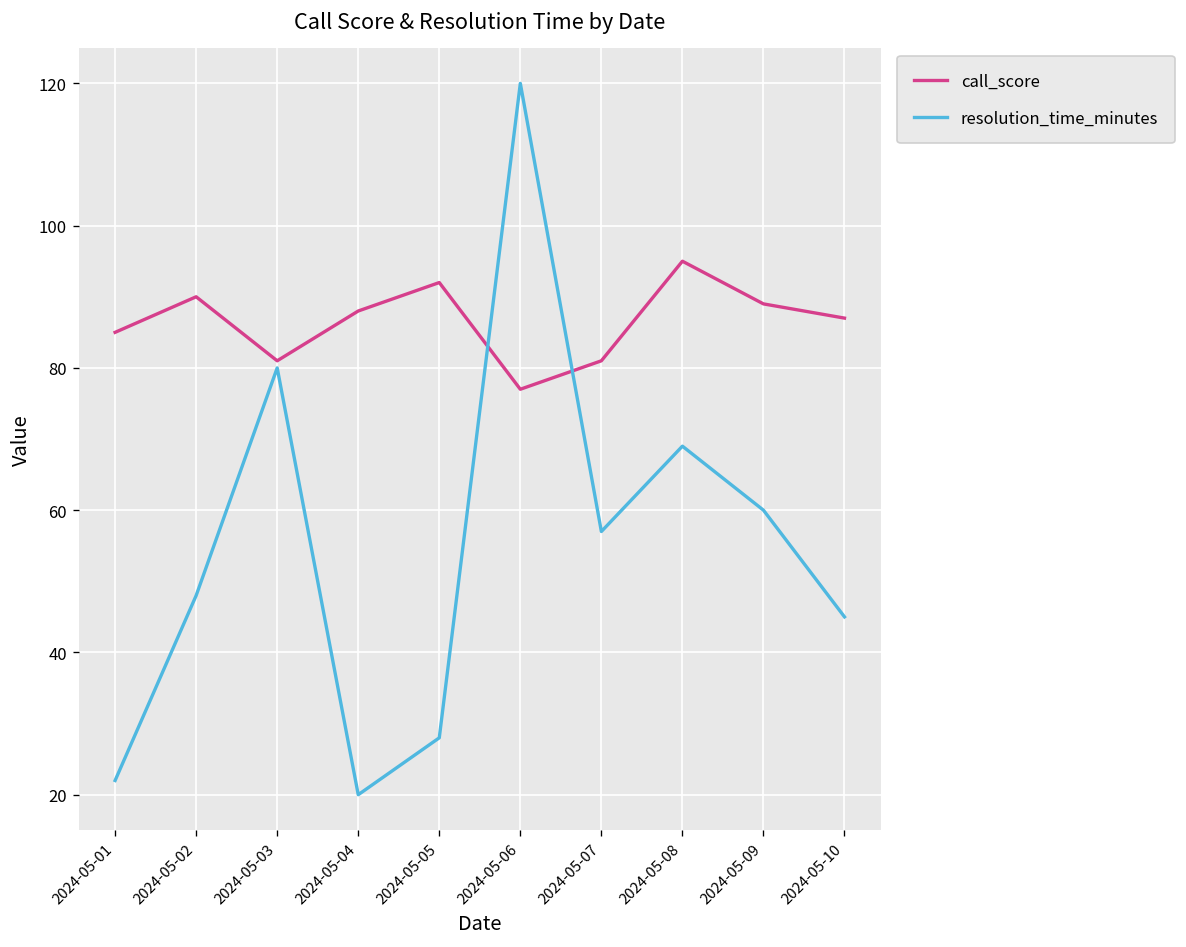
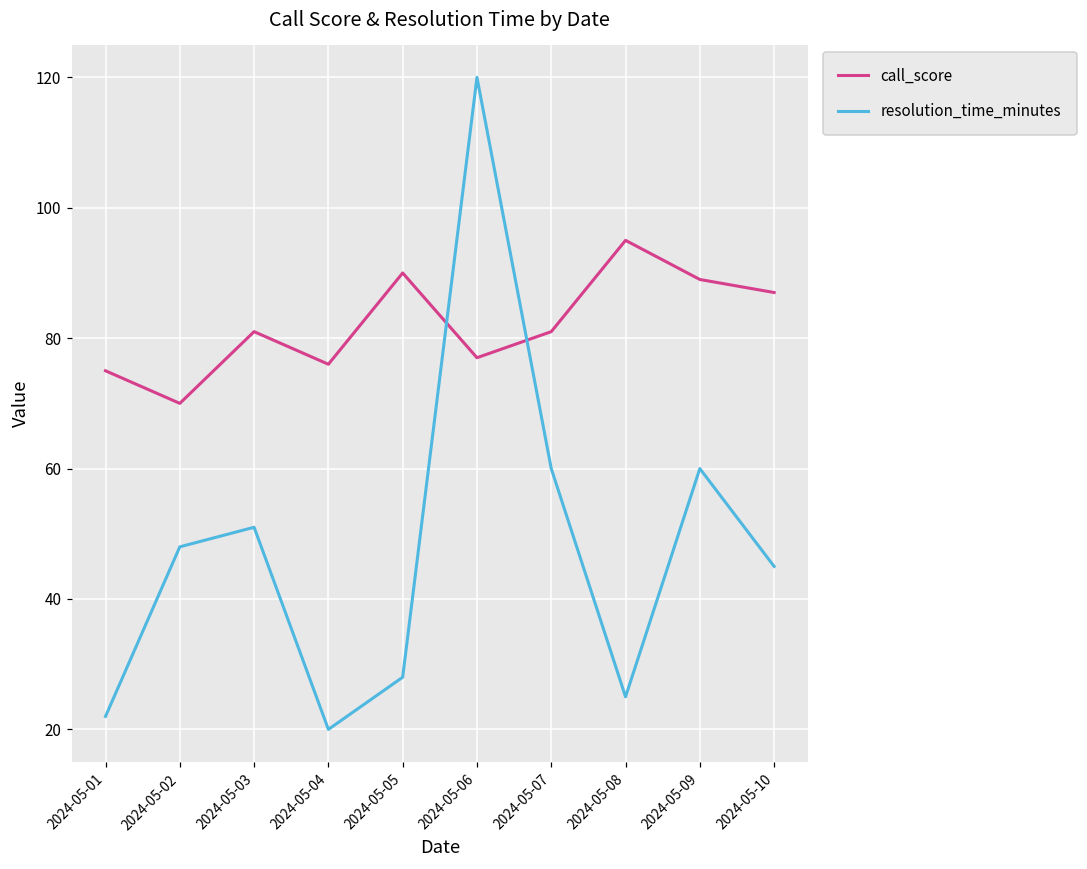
  {
    "call_score": {
-     "2024-05-01": 85,
-     "2024-05-02": 90,
+     "2024-05-01": 75,
+     "2024-05-02": 70,
      "2024-05-03": 81,
-     "2024-05-04": 88,
-     "2024-05-05": 92,
+     "2024-05-04": 76,
+     "2024-05-05": 90,
      "2024-05-06": 77,
      "2024-05-07": 81,
      "2024-05-08": 95,
      "2024-05-09": 89,
      "2024-05-10": 87
    },
    "resolution_time_minutes": {
      "2024-05-01": 22,
      "2024-05-02": 48,
-     "2024-05-03": 80,
+     "2024-05-03": 51,
      "2024-05-04": 20,
      "2024-05-05": 28,
      "2024-05-06": 120,
-     "2024-05-07": 57,
-     "2024-05-08": 69,
+     "2024-05-07": 60,
+     "2024-05-08": 25,
      "2024-05-09": 60,
      "2024-05-10": 45
    }
  }
